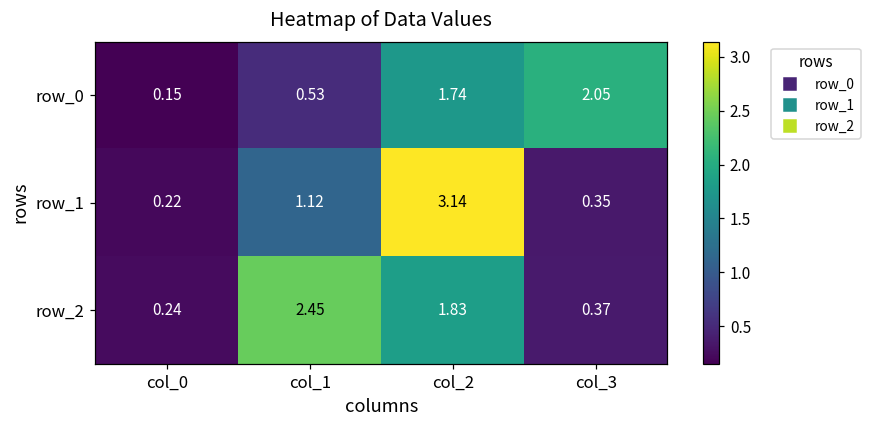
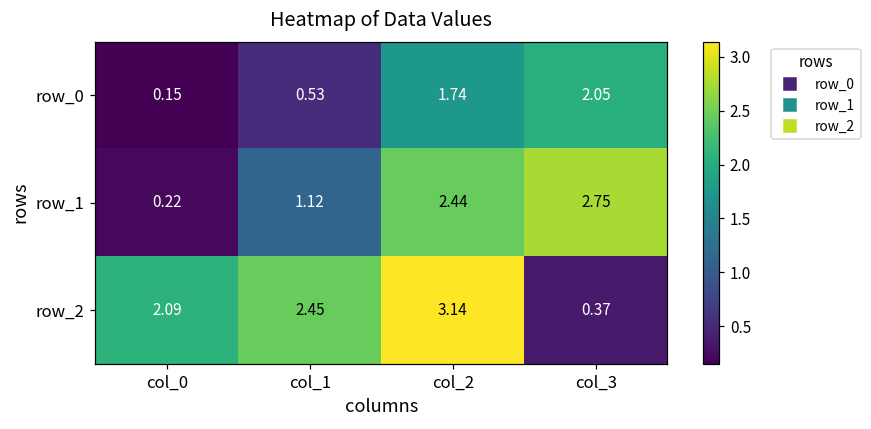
  {
    "row_0": {
      "col_0": 0.15,
      "col_1": 0.53,
      "col_2": 1.74,
      "col_3": 2.05
    },
    "row_1": {
      "col_0": 0.22,
      "col_1": 1.12,
-     "col_2": 3.14,
-     "col_3": 0.35
+     "col_2": 2.44,
+     "col_3": 2.75
    },
    "row_2": {
-     "col_0": 0.24,
+     "col_0": 2.09,
      "col_1": 2.45,
-     "col_2": 1.83,
+     "col_2": 3.14,
      "col_3": 0.37
    }
  }
